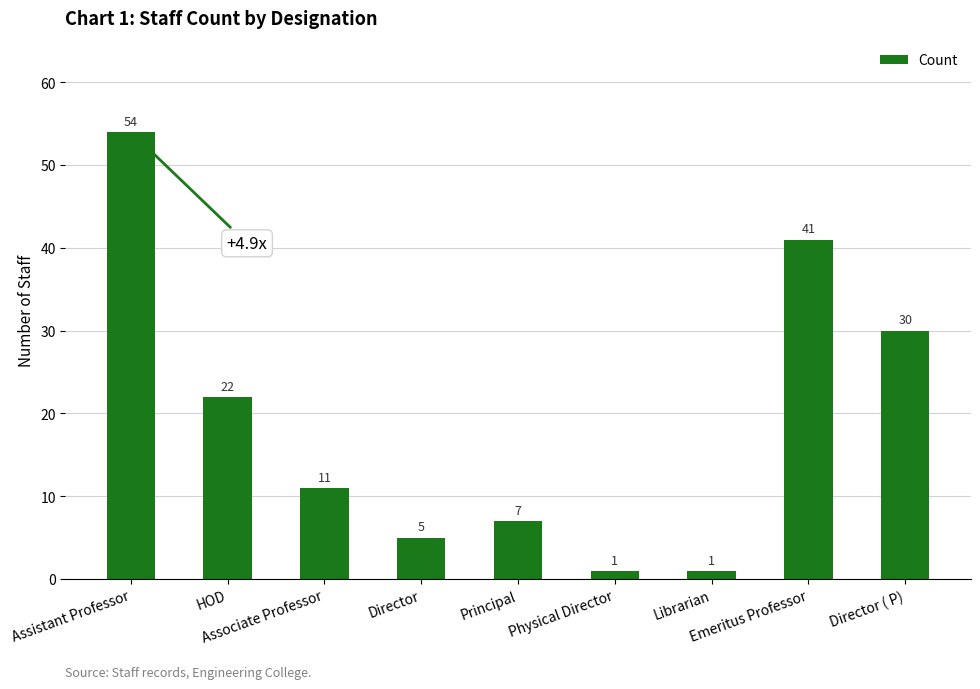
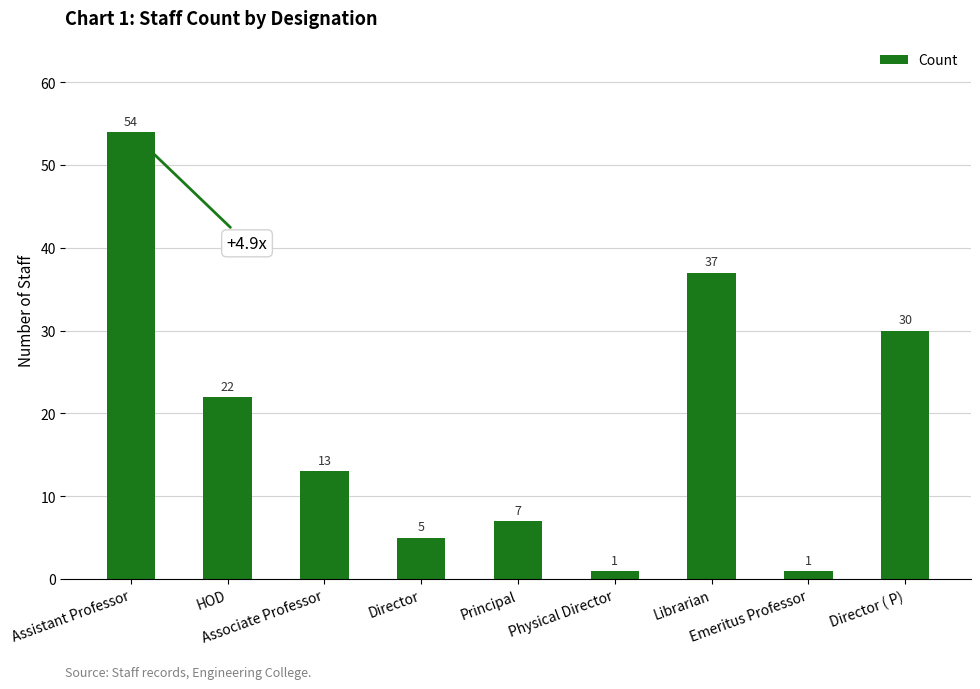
  {
    "Assistant Professor": 54,
    "HOD": 22,
-   "Associate Professor": 11,
+   "Associate Professor": 13,
    "Director": 5,
    "Principal": 7,
    "Physical Director": 1,
-   "Librarian": 1,
-   "Emeritus Professor": 41,
+   "Librarian": 37,
+   "Emeritus Professor": 1,
    "Director ( P)": 30
  }
